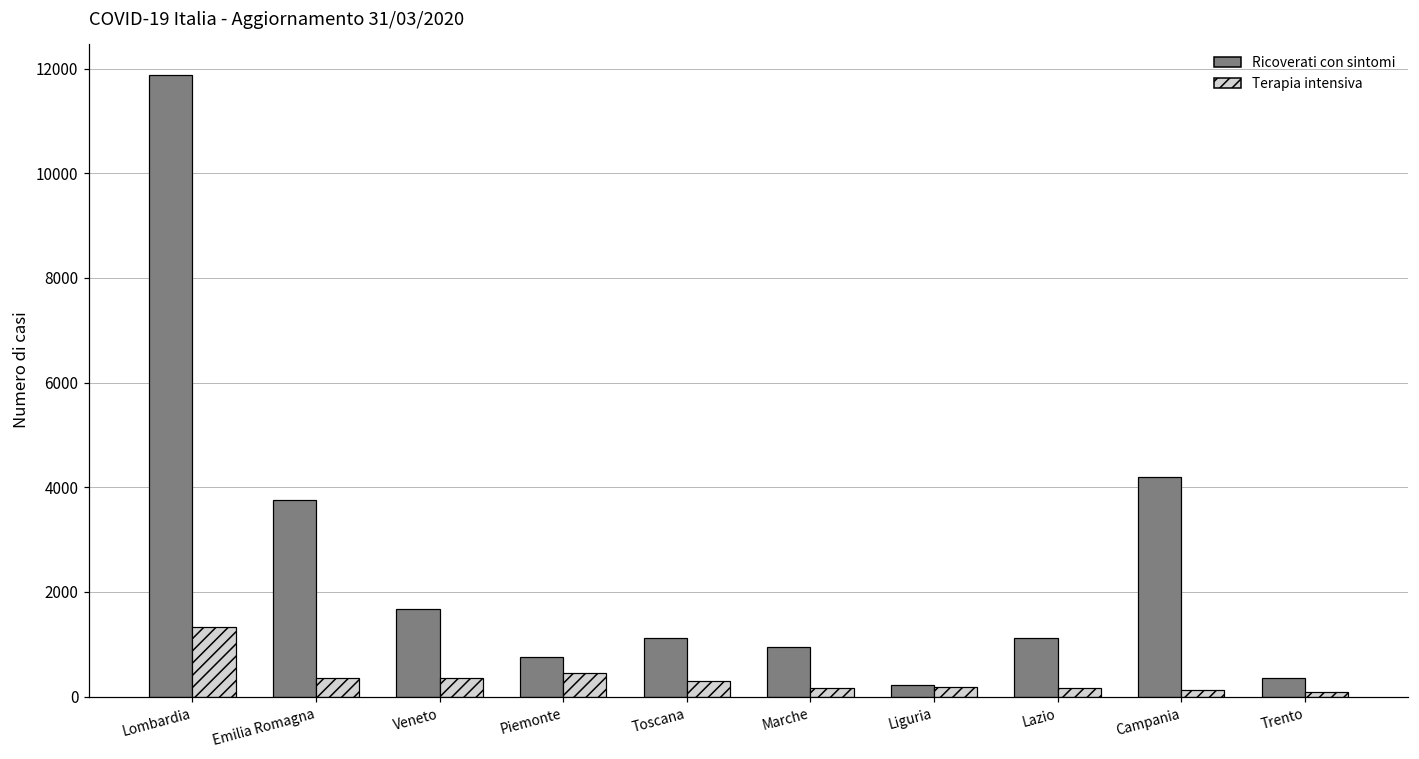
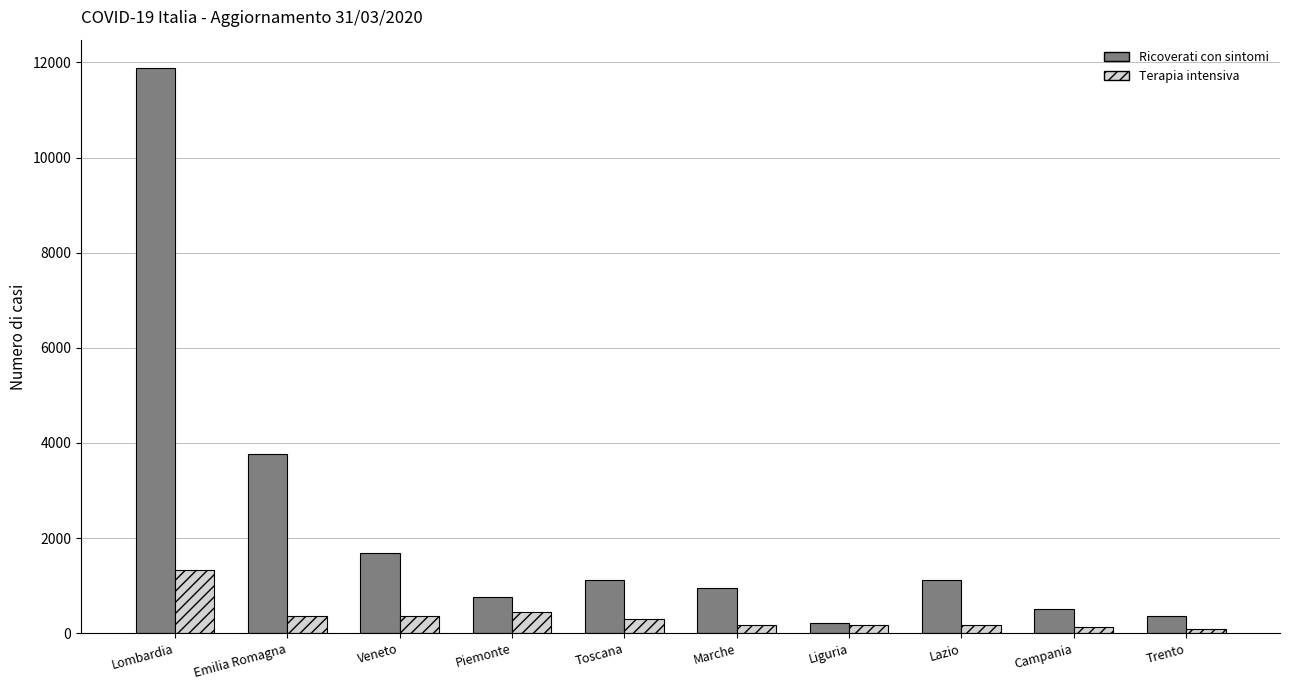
  {
    "Ricoverati con sintomi": {
      "Lombardia": 11900,
      "Emilia Romagna": 3800,
      "Veneto": 1700,
      "Piemonte": 800,
      "Toscana": 1100,
      "Marche": 900,
      "Liguria": 200,
      "Lazio": 1100,
-     "Campania": 4200,
+     "Campania": 500,
      "Trento": 400
    },
    "Terapia intensiva": {
      "Lombardia": 1300,
      "Emilia Romagna": 400,
      "Veneto": 400,
      "Piemonte": 500,
      "Toscana": 300,
      "Marche": 200,
      "Liguria": 200,
      "Lazio": 200,
      "Campania": 100,
      "Trento": 100
    }
  }
